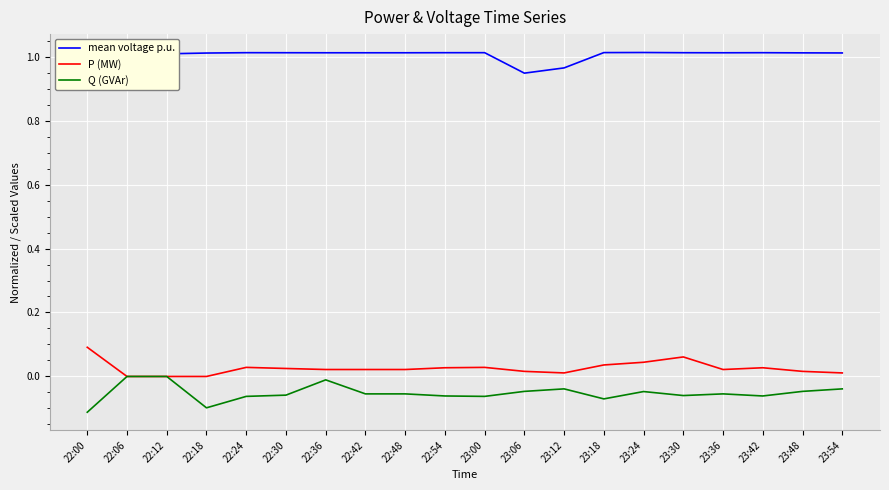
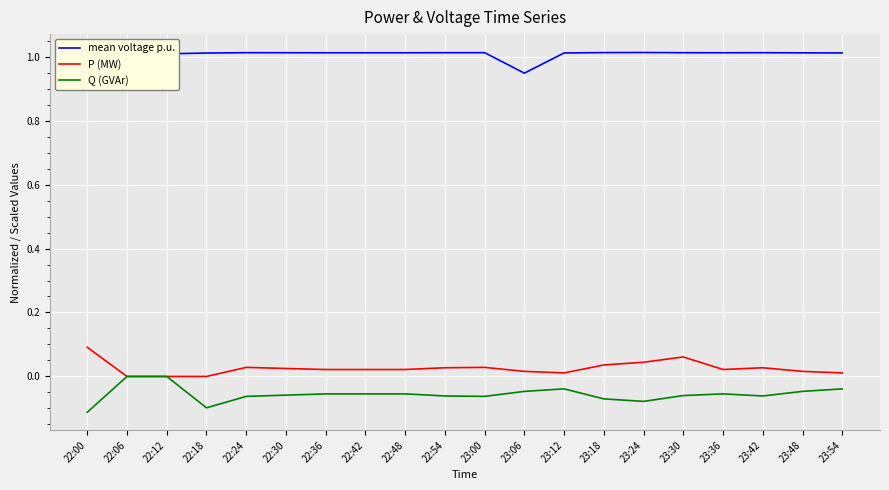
  {
    "mean voltage p.u.": {
      "22:18": 1.01,
      "22:24": 1.01,
      "22:30": 1.01,
      "22:36": 1.01,
      "22:42": 1.01,
      "22:48": 1.01,
      "22:54": 1.01,
      "23:00": 1.01,
      "23:06": 0.95,
-     "23:12": 0.96,
+     "23:12": 1.01,
      "23:18": 1.01,
      "23:24": 1.01,
      "23:30": 1.01,
      "23:36": 1.01,
      "23:42": 1.01,
      "23:48": 1.01,
      "23:54": 1.01
    },
    "P (MW)": {
      "22:00": 0.09,
      "22:18": 0.00,
      "22:24": 0.03,
      "22:30": 0.02,
      "22:36": 0.02,
      "22:42": 0.02,
      "22:48": 0.02,
      "22:54": 0.03,
      "23:00": 0.03,
      "23:06": 0.02,
      "23:12": 0.01,
      "23:18": 0.04,
      "23:24": 0.04,
      "23:30": 0.06,
      "23:36": 0.02,
      "23:42": 0.03,
      "23:48": 0.02,
      "23:54": 0.01
    },
    "Q (GVAr)": {
      "22:00": -0.11,
      "22:18": -0.10,
      "22:24": -0.06,
      "22:30": -0.06,
-     "22:36": -0.01,
+     "22:36": -0.05,
      "22:42": -0.05,
      "22:48": -0.05,
      "22:54": -0.06,
      "23:00": -0.06,
      "23:06": -0.05,
      "23:12": -0.04,
      "23:18": -0.07,
-     "23:24": -0.05,
+     "23:24": -0.08,
      "23:30": -0.06,
      "23:36": -0.05,
      "23:42": -0.06,
      "23:48": -0.05,
      "23:54": -0.04
    }
  }
